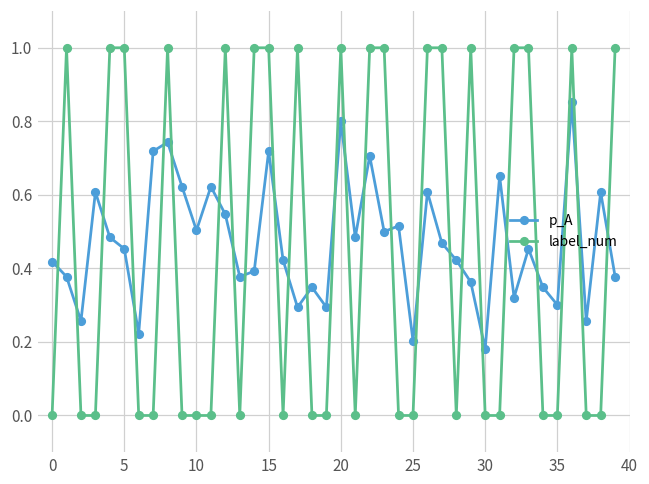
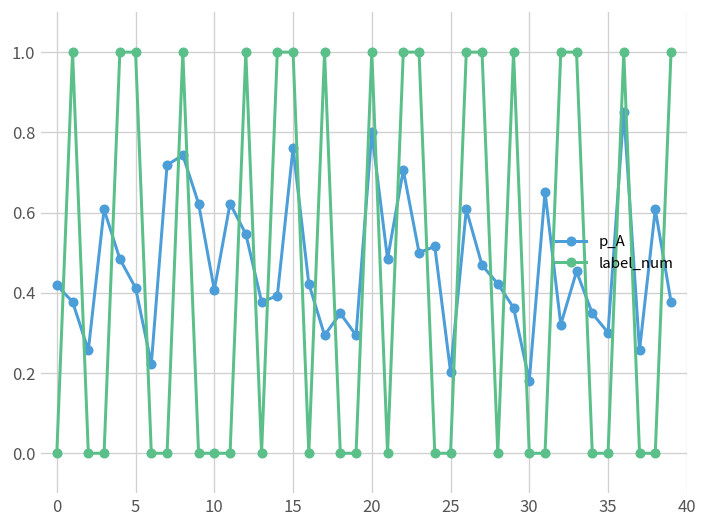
  {
    "p_A": {
      "0": 0.42,
-     "5": 0.45,
-     "10": 0.50,
-     "15": 0.72,
+     "5": 0.41,
+     "10": 0.41,
+     "15": 0.76,
      "20": 0.80,
      "25": 0.20,
      "30": 0.18,
      "35": 0.30
    },
    "label_num": {
      "0": 0.00,
      "5": 1.00,
      "10": 0.00,
      "15": 1.00,
      "20": 1.00,
      "25": 0.00,
      "30": 0.00,
      "35": 0.00
    }
  }
